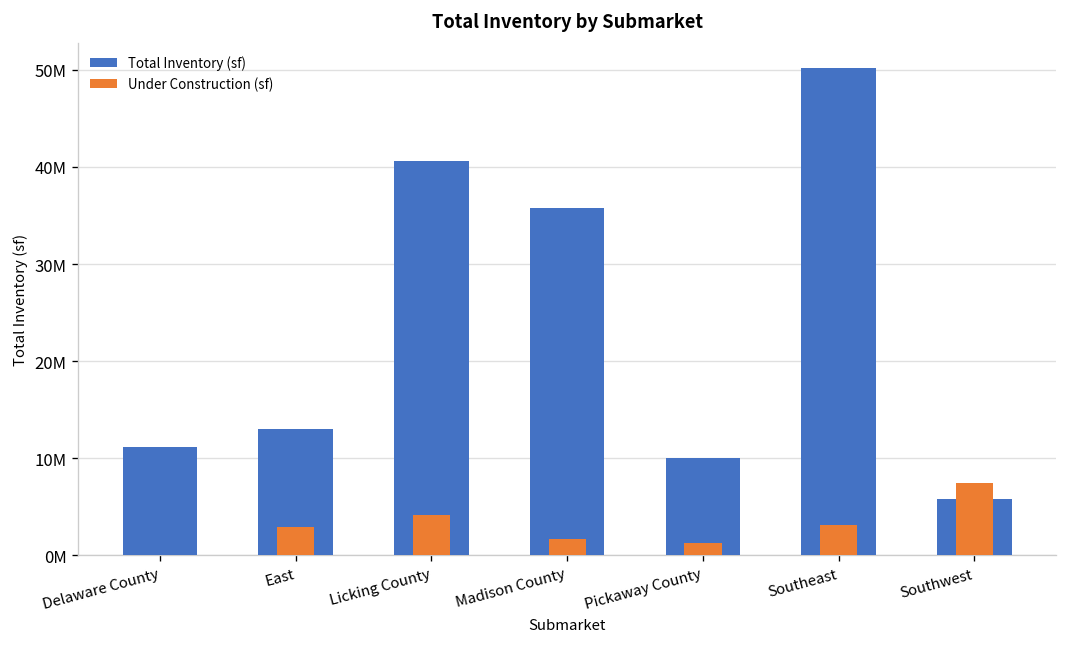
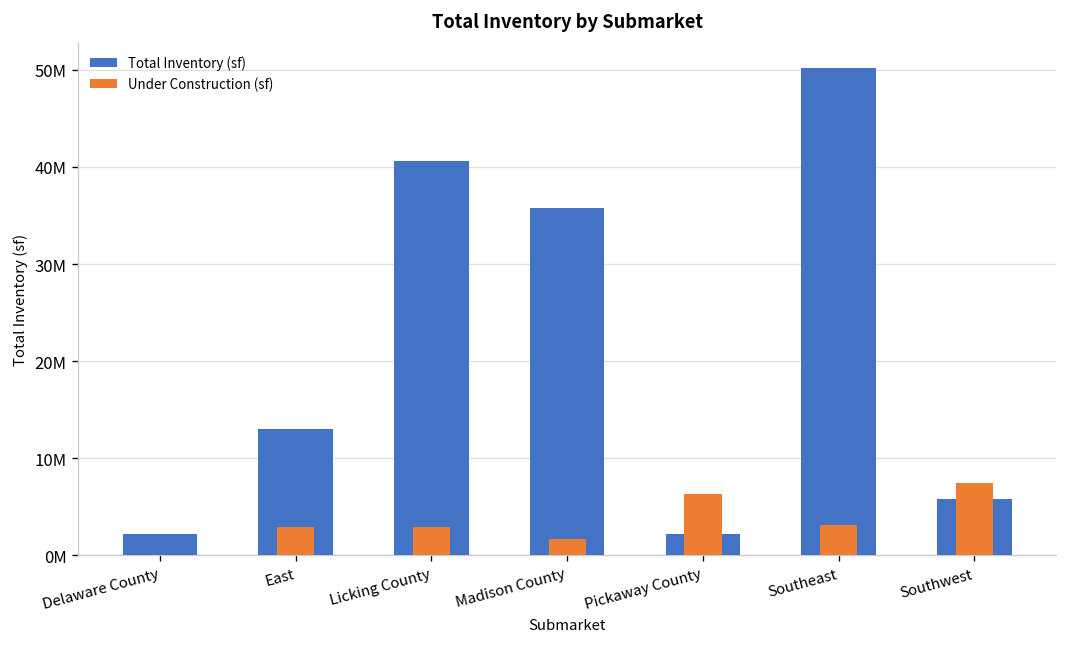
  {
    "Total Inventory (sf)": {
-     "Delaware County": 11000000,
+     "Delaware County": 2000000,
      "East": 13000000,
      "Licking County": 41000000,
      "Madison County": 36000000,
-     "Pickaway County": 10000000,
+     "Pickaway County": 2000000,
      "Southeast": 50000000
    },
    "Under Construction (sf)": {
      "Delaware County": 0,
-     "Licking County": 4000000,
-     "Pickaway County": 1000000,
+     "Licking County": 3000000,
+     "Pickaway County": 6000000,
      "Southwest": 7000000
    }
  }
